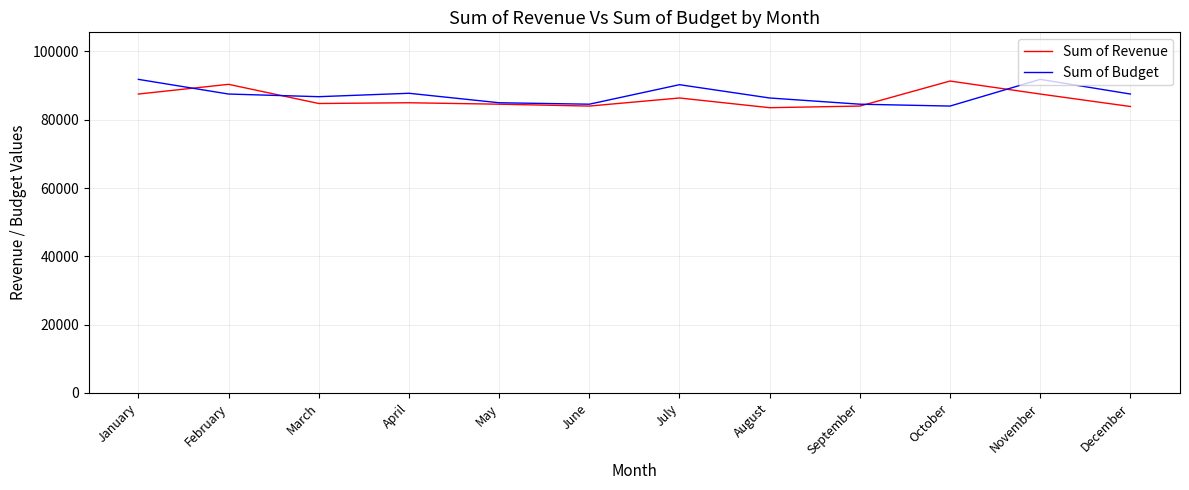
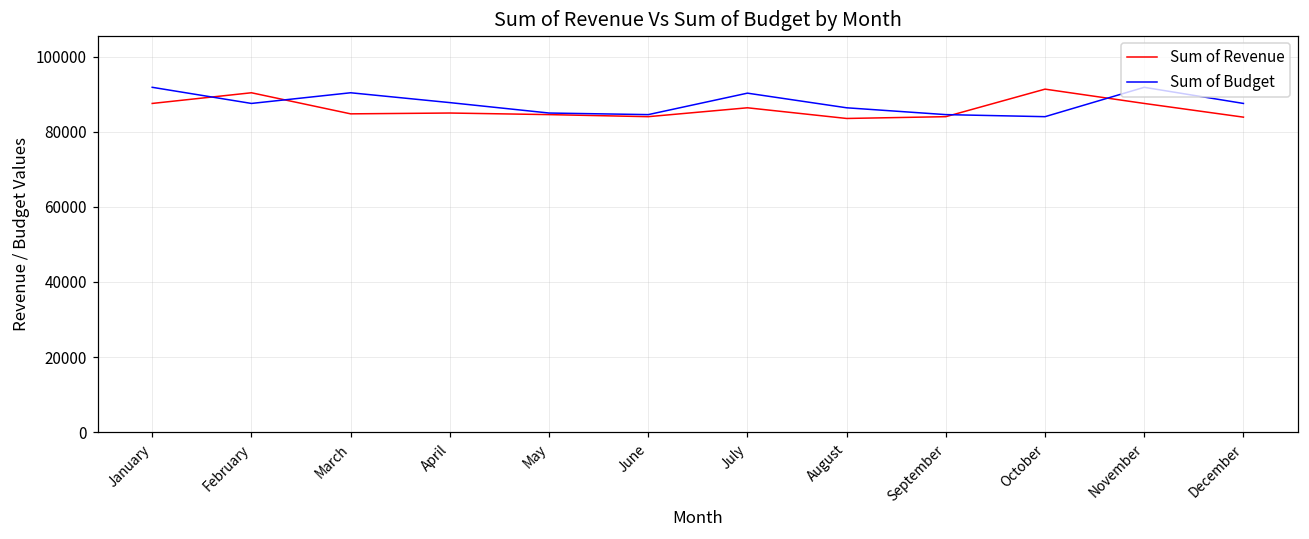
  {
    "Sum of Revenue": {
      "January": 88000,
      "February": 90000,
      "March": 85000,
      "April": 85000,
      "July": 86000,
      "August": 84000,
      "October": 91000,
      "November": 88000,
      "December": 84000
    },
    "Sum of Budget": {
      "January": 92000,
      "February": 88000,
-     "March": 87000,
+     "March": 90000,
      "April": 88000,
      "July": 90000,
      "August": 86000,
      "October": 84000,
      "December": 88000
    }
  }
